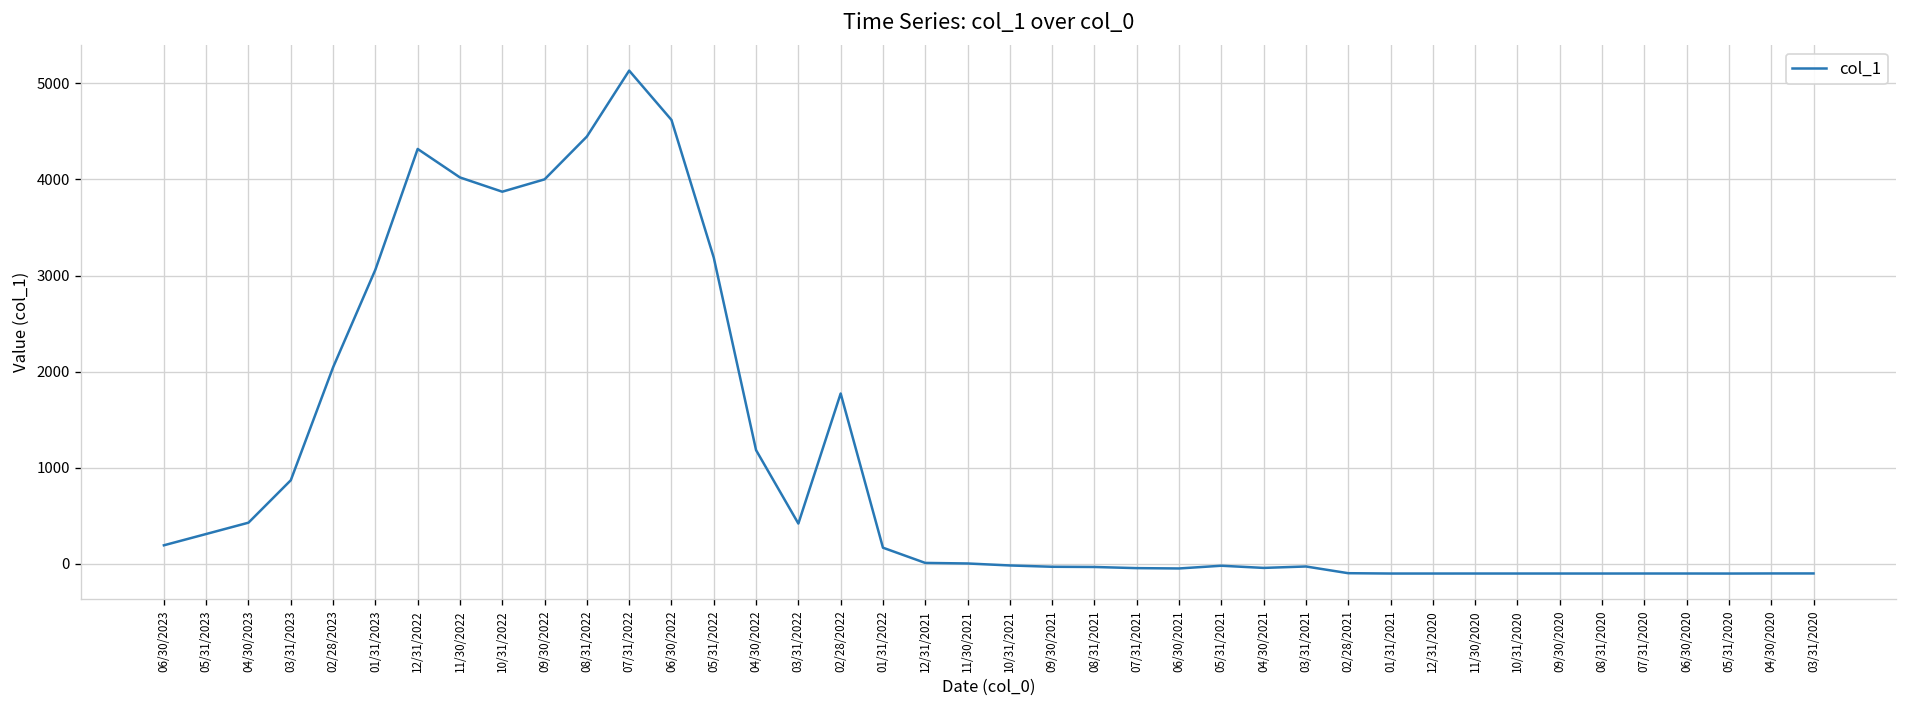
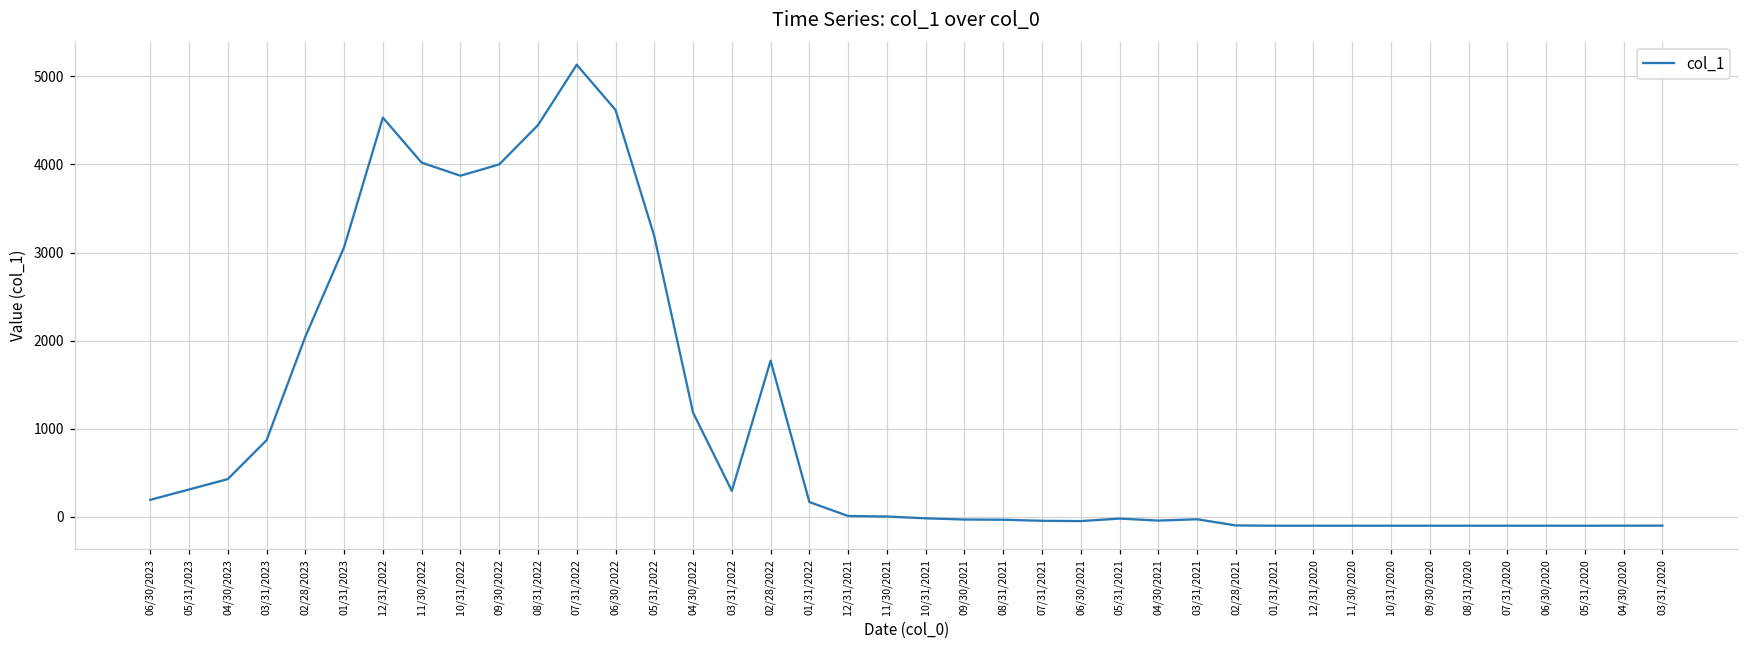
  {
    "06/30/2023": 200,
    "05/31/2023": 300,
    "04/30/2023": 400,
    "03/31/2023": 900,
    "02/28/2023": 2000,
    "01/31/2023": 3100,
-   "12/31/2022": 4300,
+   "12/31/2022": 4500,
    "11/30/2022": 4000,
    "10/31/2022": 3900,
    "09/30/2022": 4000,
    "08/31/2022": 4400,
    "07/31/2022": 5100,
    "06/30/2022": 4600,
    "05/31/2022": 3200,
    "04/30/2022": 1200,
-   "03/31/2022": 400,
+   "03/31/2022": 300,
    "02/28/2022": 1800,
    "01/31/2022": 200,
    "12/31/2021": 0,
    "11/30/2021": 0,
    "10/31/2021": 0,
    "09/30/2021": 0,
    "08/31/2021": 0,
    "07/31/2021": 0,
    "06/30/2021": 0,
    "05/31/2021": 0,
    "04/30/2021": 0,
    "03/31/2021": 0,
    "02/28/2021": -100,
    "01/31/2021": -100,
    "12/31/2020": -100,
    "11/30/2020": -100,
    "10/31/2020": -100,
    "09/30/2020": -100,
    "08/31/2020": -100,
    "07/31/2020": -100,
    "06/30/2020": -100,
    "05/31/2020": -100,
    "04/30/2020": -100,
    "03/31/2020": -100
  }
